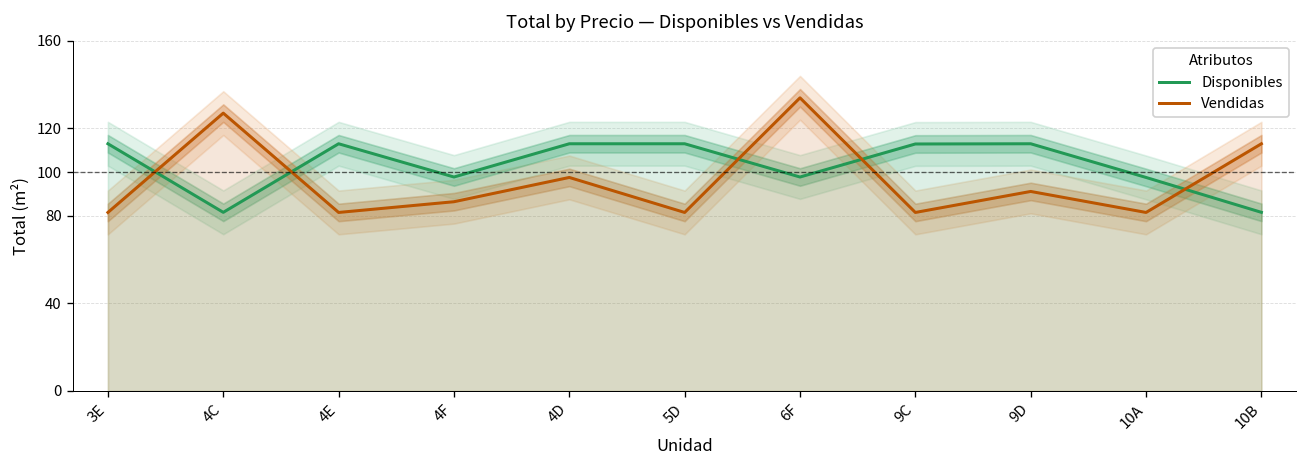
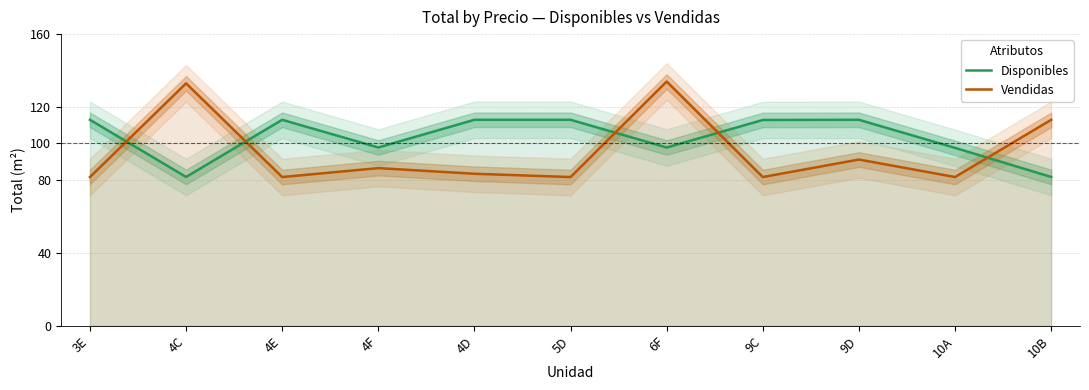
  {
    "Vendidas": {
      "3E": 82,
-     "4C": 127,
+     "4C": 133,
      "4E": 82,
      "4F": 87,
-     "4D": 98,
+     "4D": 83,
      "5D": 82,
      "6F": 134,
      "9C": 82,
      "9D": 91,
      "10A": 82,
      "10B": 113
    }
  }
